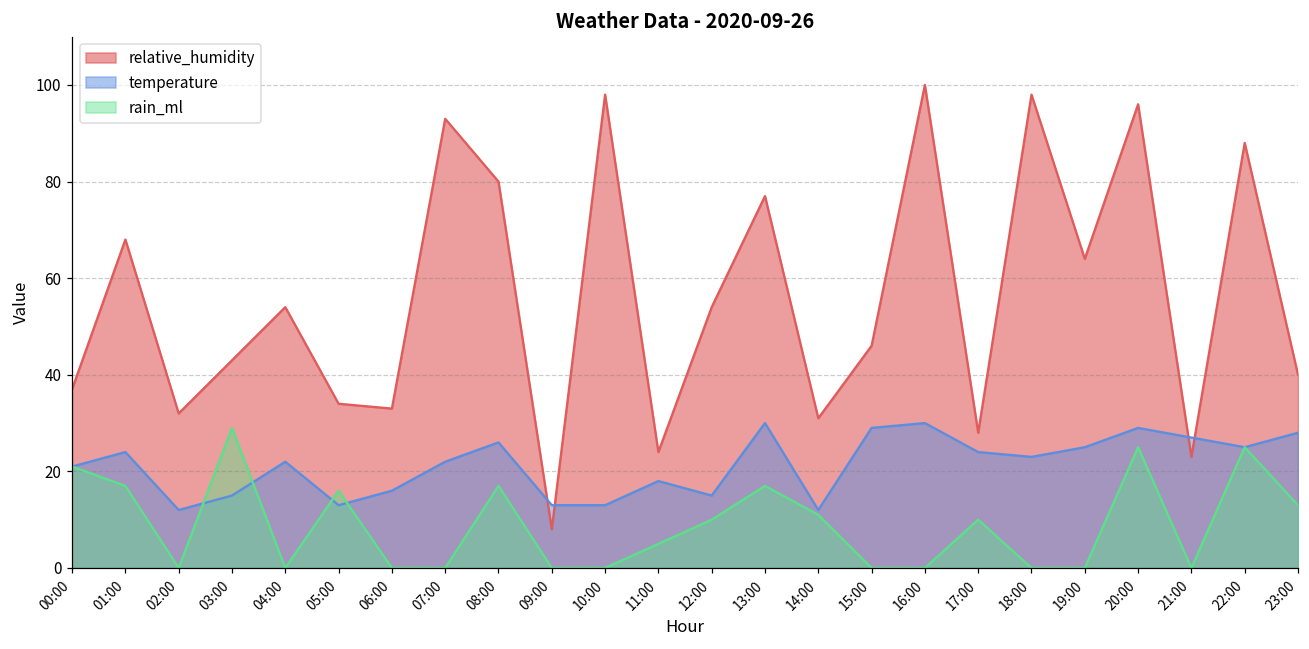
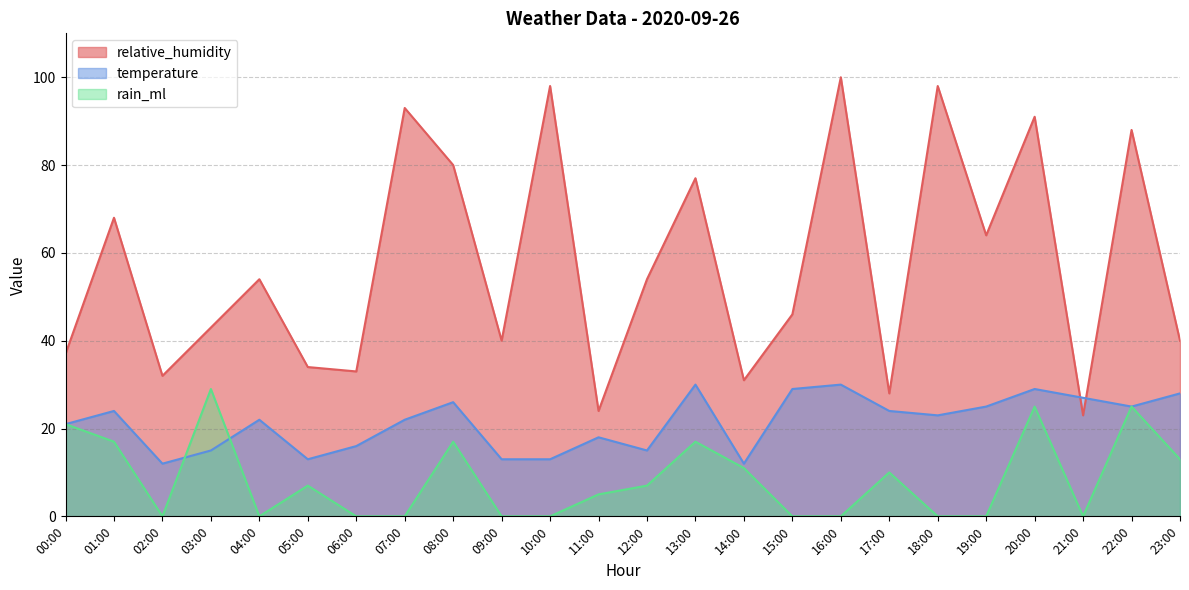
  {
    "relative_humidity": {
      "00:00": 37,
      "01:00": 68,
      "02:00": 32,
      "03:00": 43,
      "04:00": 54,
      "05:00": 34,
      "06:00": 33,
      "07:00": 93,
      "08:00": 80,
-     "09:00": 8,
+     "09:00": 40,
      "10:00": 98,
      "11:00": 24,
      "12:00": 54,
      "13:00": 77,
      "14:00": 31,
      "15:00": 46,
      "16:00": 100,
      "17:00": 28,
      "18:00": 98,
      "19:00": 64,
-     "20:00": 96,
+     "20:00": 91,
      "21:00": 23,
      "22:00": 88,
      "23:00": 40
    },
    "temperature": {
      "01:00": 24,
      "02:00": 12,
      "03:00": 15,
      "04:00": 22,
      "05:00": 13,
      "06:00": 16,
      "07:00": 22,
      "08:00": 26,
      "09:00": 13,
      "10:00": 13,
      "11:00": 18,
      "12:00": 15,
      "13:00": 30,
      "14:00": 12,
      "15:00": 29,
      "16:00": 30,
      "17:00": 24,
      "18:00": 23,
      "19:00": 25,
      "20:00": 29,
      "21:00": 27,
      "23:00": 28
    },
    "rain_ml": {
      "01:00": 17,
      "02:00": 0,
      "03:00": 29,
      "04:00": 0,
-     "05:00": 16,
+     "05:00": 7,
      "06:00": 0,
      "07:00": 0,
      "08:00": 17,
      "09:00": 0,
      "10:00": 0,
      "11:00": 5,
-     "12:00": 10,
+     "12:00": 7,
      "13:00": 17,
      "14:00": 11,
      "15:00": 0,
      "16:00": 0,
      "17:00": 10,
      "18:00": 0,
      "19:00": 0,
      "20:00": 25,
      "21:00": 0,
      "23:00": 13
    }
  }
